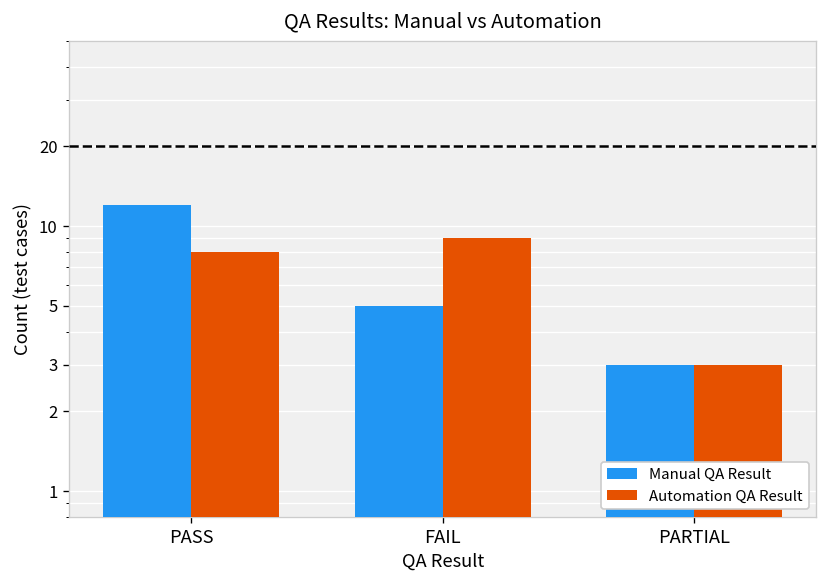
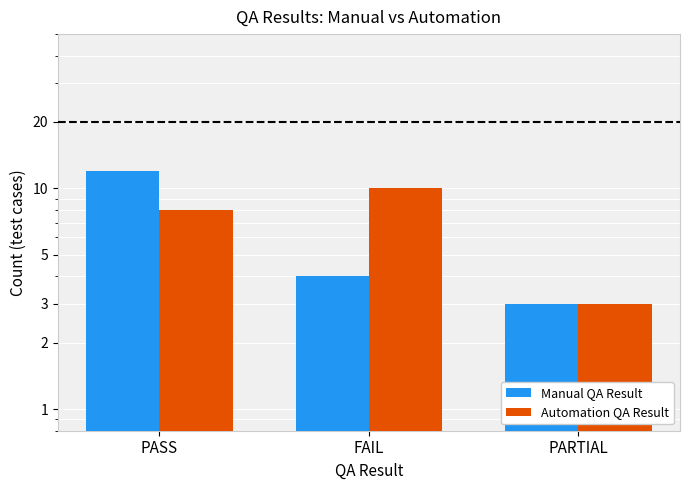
  {
    "Manual QA Result": {
      "PASS": 12,
-     "FAIL": 5,
+     "FAIL": 4,
      "PARTIAL": 3
    },
    "Automation QA Result": {
      "PASS": 8,
-     "FAIL": 9,
+     "FAIL": 10,
      "PARTIAL": 3
    }
  }
